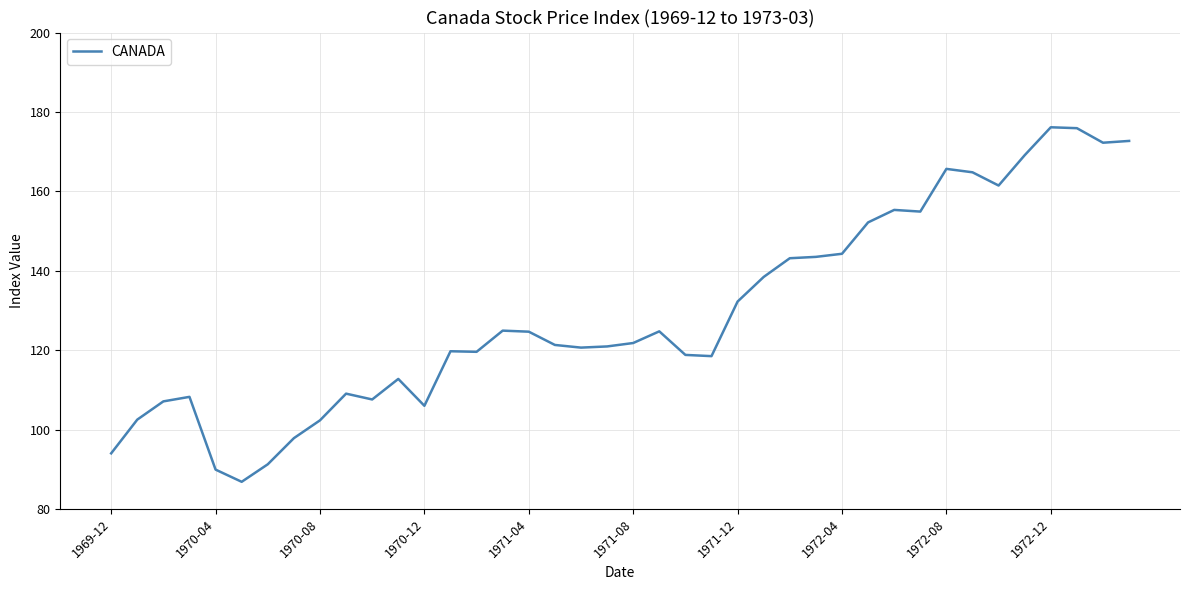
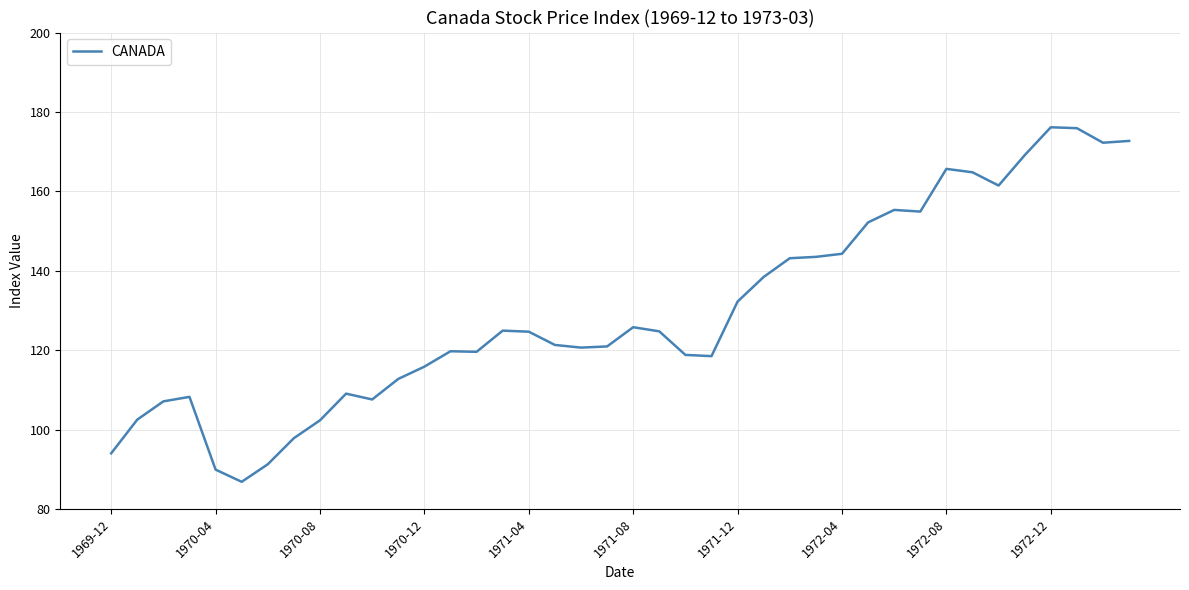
  {
    "1969-12": 94,
    "1970-04": 90,
    "1970-08": 102,
-   "1970-12": 106,
+   "1970-12": 116,
    "1971-04": 125,
-   "1971-08": 122,
+   "1971-08": 126,
    "1971-12": 132,
    "1972-04": 144,
    "1972-08": 166,
    "1972-12": 176
  }
